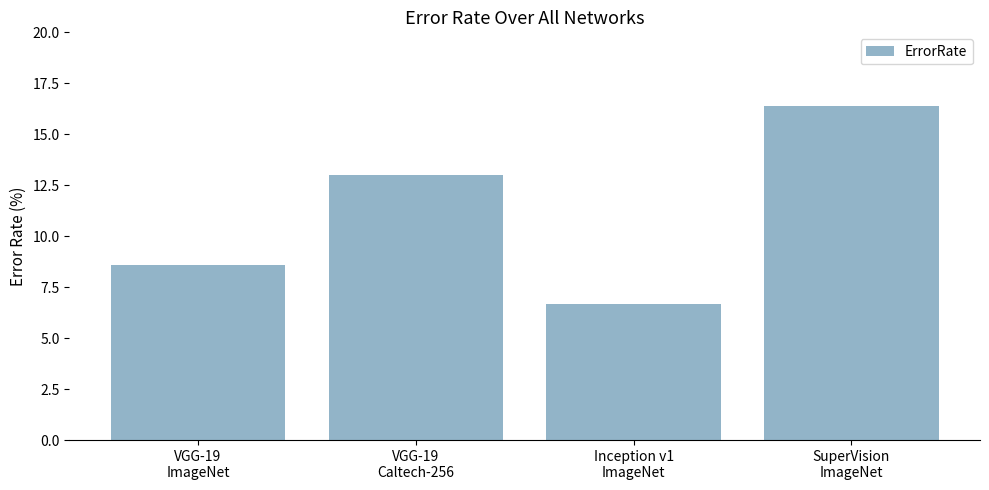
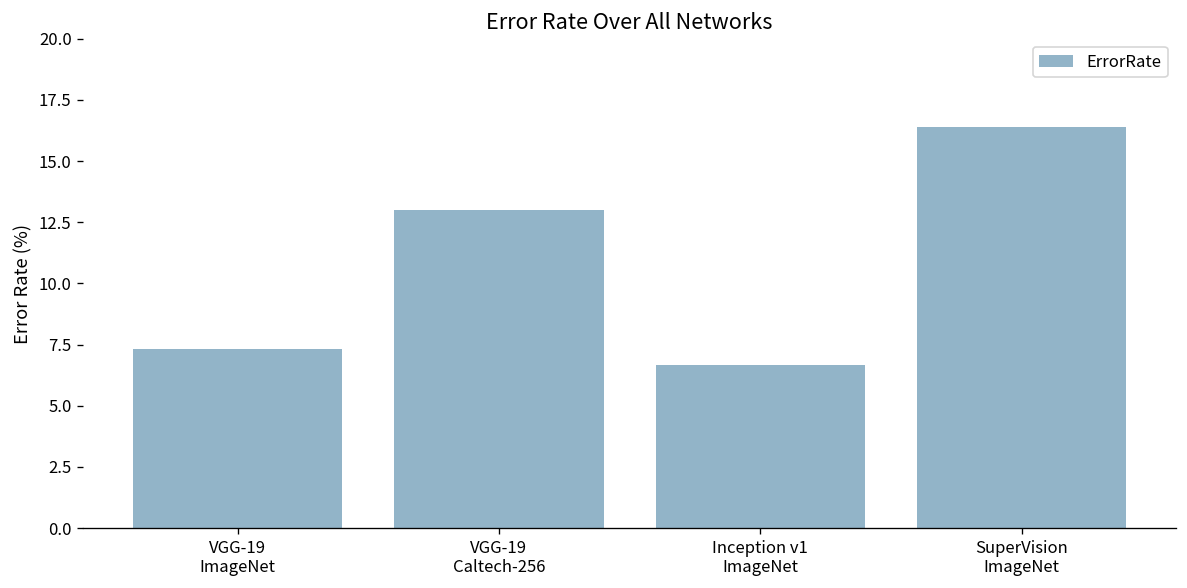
  {
-   "VGG-19 ImageNet": 8.6,
+   "VGG-19 ImageNet": 7.3,
    "VGG-19 Caltech-256": 13.0,
    "Inception v1 ImageNet": 6.7,
    "SuperVision ImageNet": 16.4
  }
